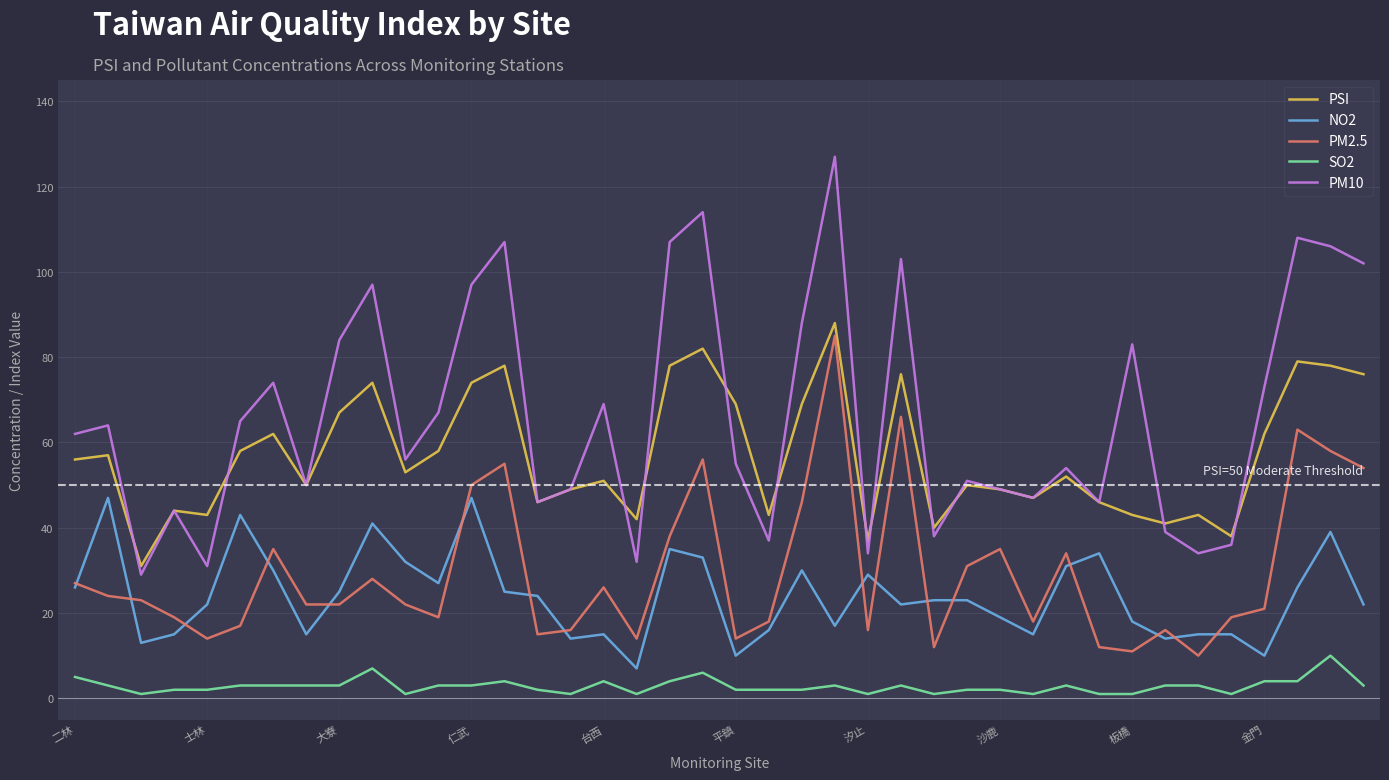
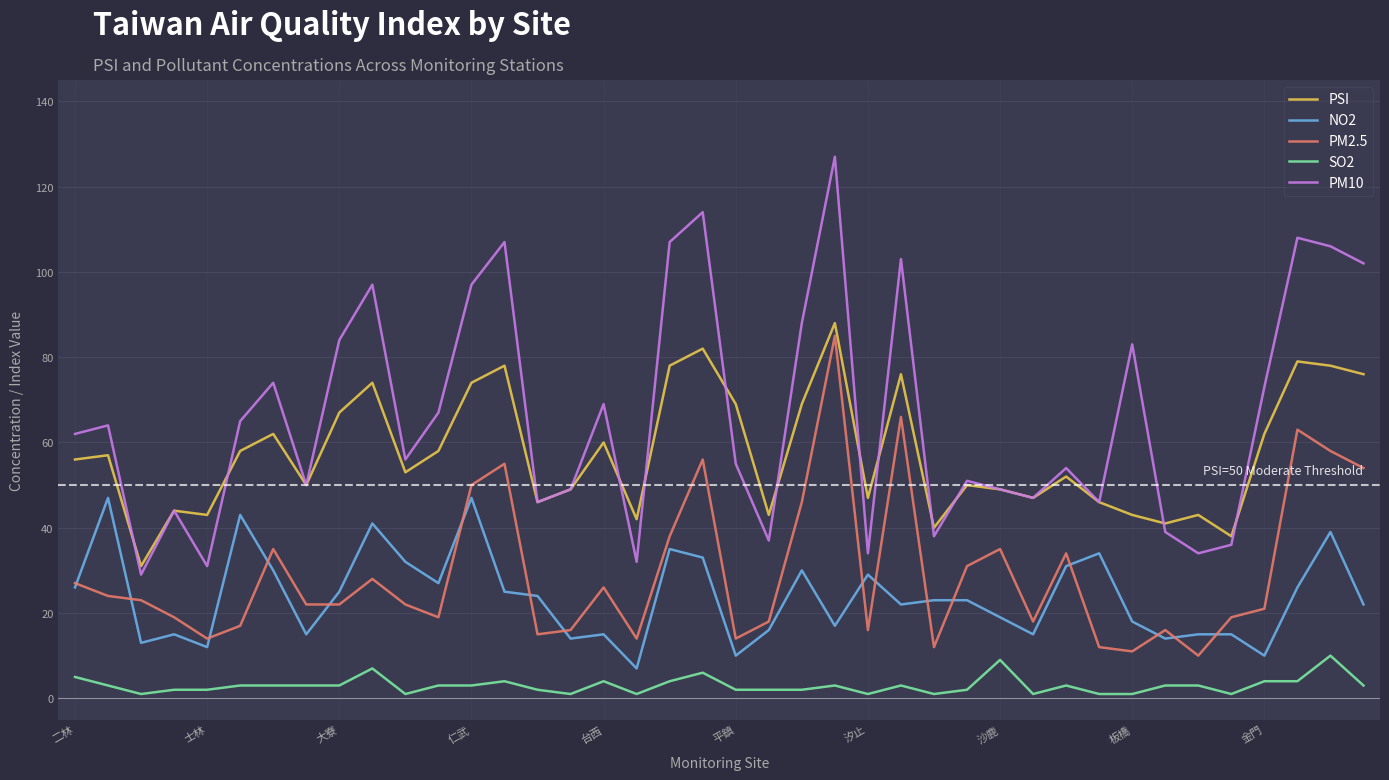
  {
    "PSI": {
      "二林": 56,
      "士林": 43,
      "大寮": 67,
      "仁武": 74,
-     "台西": 51,
+     "台西": 60,
      "平鎮": 69,
-     "汐止": 37,
+     "汐止": 47,
      "板橋": 43,
      "金門": 62
    },
    "NO2": {
      "二林": 26,
-     "士林": 22,
+     "士林": 12,
      "大寮": 25,
      "仁武": 47,
      "台西": 15,
      "平鎮": 10,
      "汐止": 29,
      "沙鹿": 19,
      "板橋": 18,
      "金門": 10
    },
    "PM2.5": {
      "二林": 27,
      "士林": 14,
      "大寮": 22,
      "仁武": 50,
      "台西": 26,
      "平鎮": 14,
      "汐止": 16,
      "沙鹿": 35,
      "板橋": 11,
      "金門": 21
    },
    "SO2": {
      "二林": 5,
      "士林": 2,
      "大寮": 3,
      "仁武": 3,
      "台西": 4,
      "平鎮": 2,
      "汐止": 1,
-     "沙鹿": 2,
+     "沙鹿": 9,
      "板橋": 1,
      "金門": 4
    },
    "PM10": {
      "二林": 62,
      "士林": 31,
      "大寮": 84,
      "仁武": 97,
      "台西": 69,
      "平鎮": 55,
      "汐止": 34,
      "板橋": 83,
      "金門": 73
    }
  }
